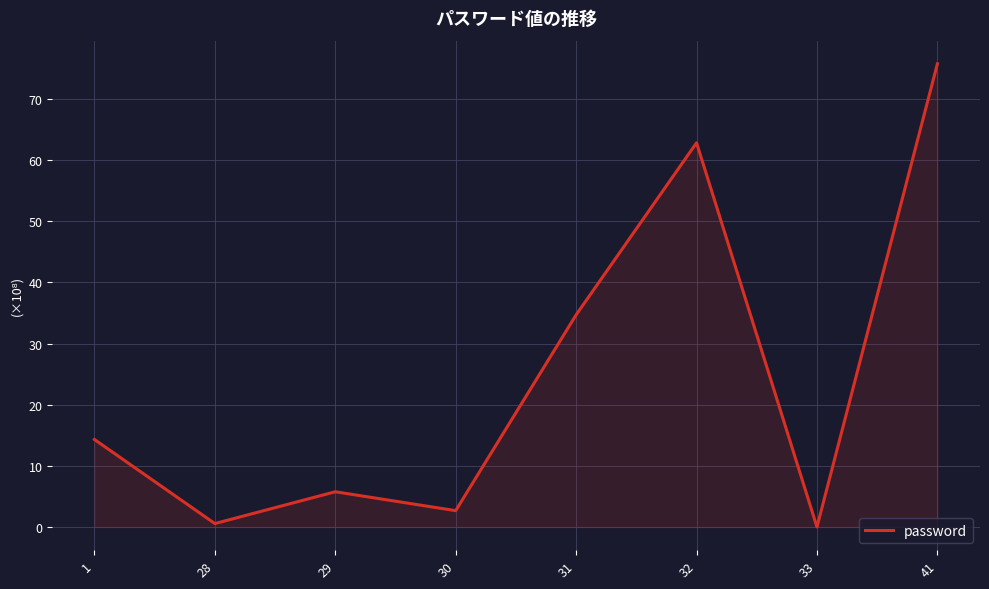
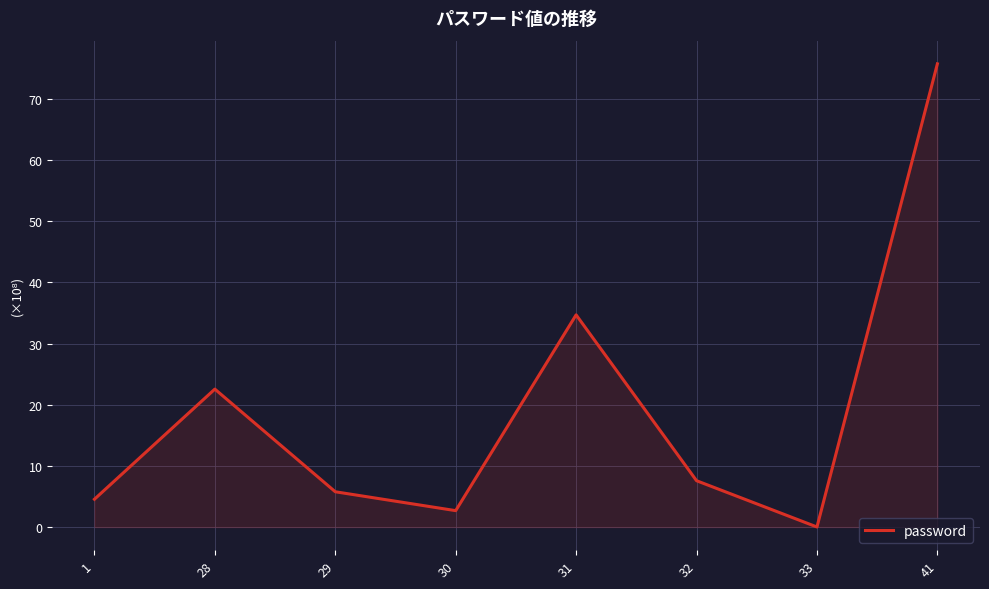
  {
-   "1": 14,
-   "28": 1,
+   "1": 5,
+   "28": 23,
    "29": 6,
    "30": 3,
    "31": 35,
-   "32": 63,
+   "32": 8,
    "33": 0,
    "41": 76
  }
